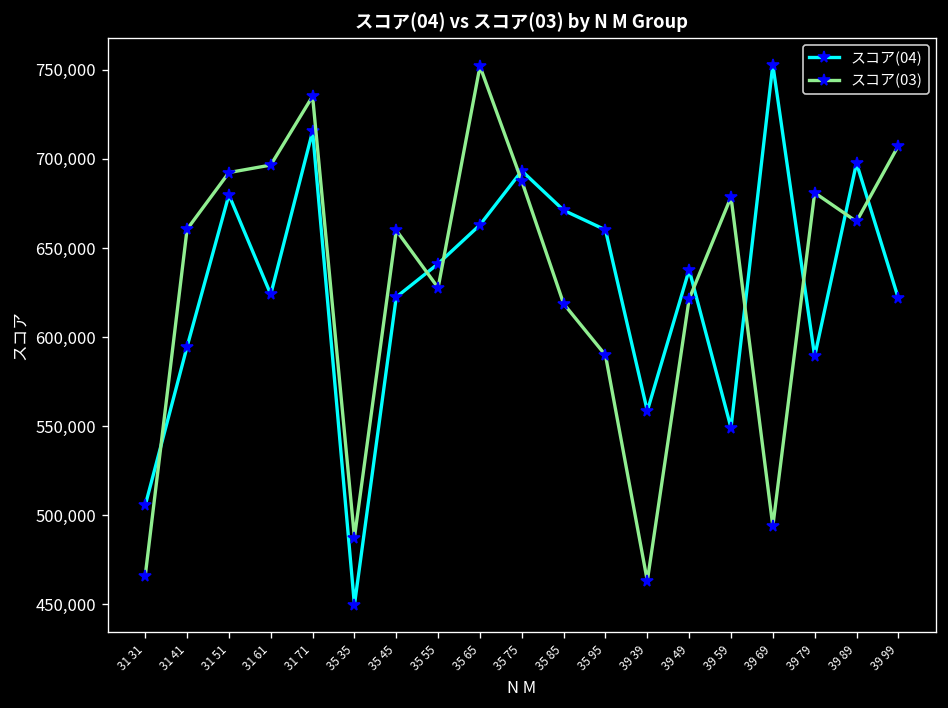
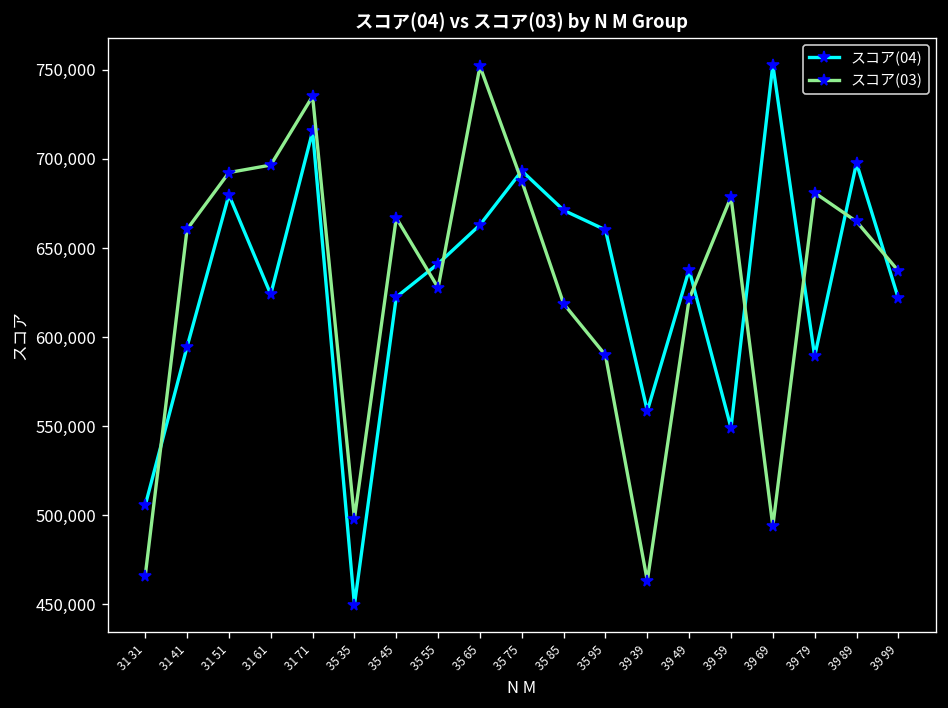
  {
    "スコア(04)": {
      "31 31": "506,000",
      "31 41": "595,000",
      "31 51": "680,000",
      "31 61": "624,000",
      "31 71": "716,000",
      "35 35": "450,000",
      "35 45": "622,000",
      "35 55": "641,000",
      "35 65": "663,000",
      "35 75": "693,000",
      "35 85": "671,000",
      "35 95": "660,000",
      "39 39": "559,000",
      "39 49": "638,000",
      "39 59": "549,000",
      "39 69": "753,000",
      "39 79": "589,000",
      "39 89": "698,000",
      "39 99": "622,000"
    },
    "スコア(03)": {
      "31 31": "466,000",
      "31 41": "661,000",
      "31 51": "692,000",
      "31 61": "697,000",
      "31 71": "735,000",
-     "35 35": "487,000",
-     "35 45": "660,000",
+     "35 35": "498,000",
+     "35 45": "667,000",
      "35 55": "628,000",
      "35 65": "752,000",
      "35 75": "688,000",
      "35 85": "619,000",
      "35 95": "590,000",
      "39 39": "463,000",
      "39 49": "621,000",
      "39 59": "679,000",
      "39 69": "494,000",
      "39 79": "681,000",
      "39 89": "665,000",
-     "39 99": "707,000"
+     "39 99": "637,000"
    }
  }
